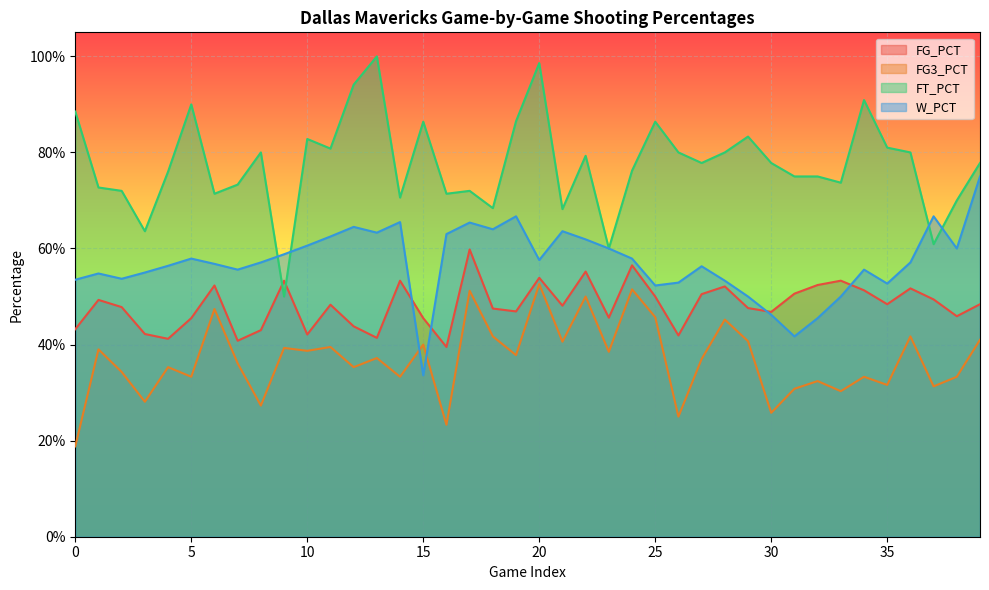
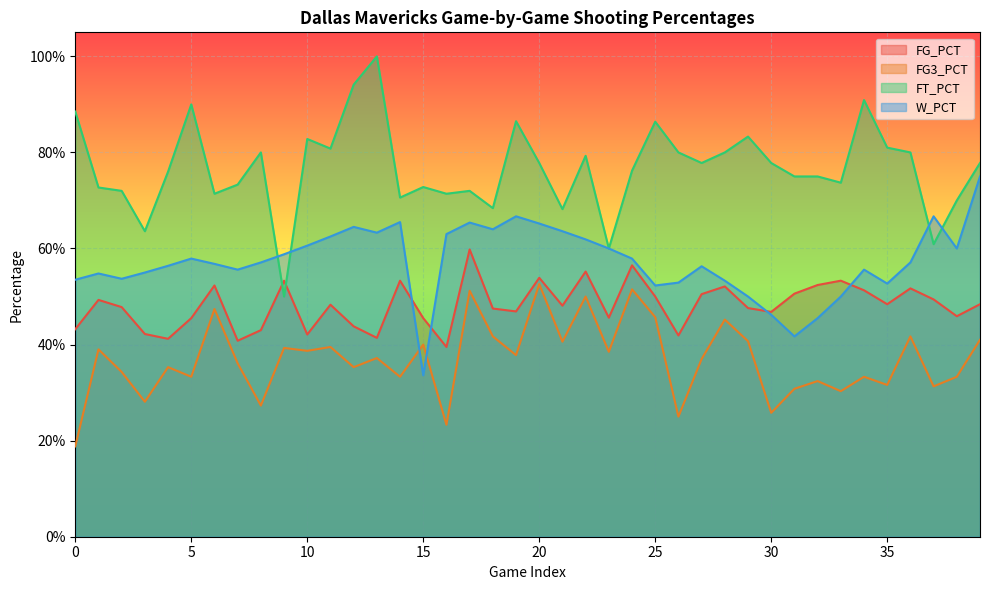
  {
    "FT_PCT": {
      "0": "89%",
      "5": "90%",
      "10": "83%",
-     "15": "86%",
-     "20": "99%",
+     "15": "73%",
+     "20": "78%",
      "25": "86%",
      "30": "78%",
      "35": "81%"
    },
    "W_PCT": {
      "0": "54%",
      "5": "58%",
      "10": "61%",
      "15": "34%",
-     "20": "58%",
+     "20": "65%",
      "25": "52%",
      "30": "46%",
      "35": "53%"
    }
  }
